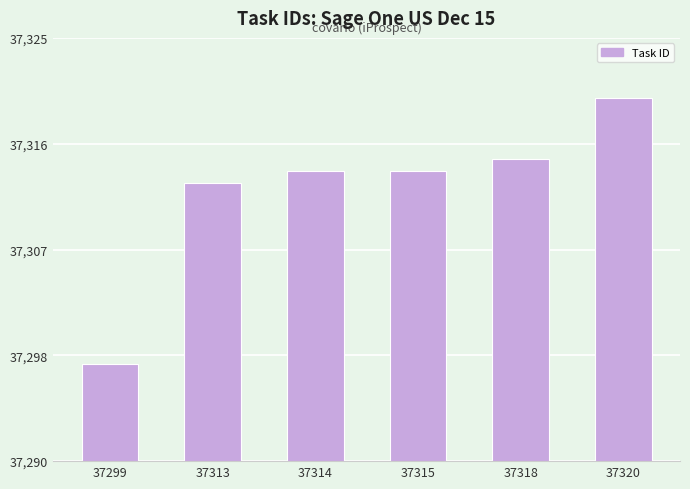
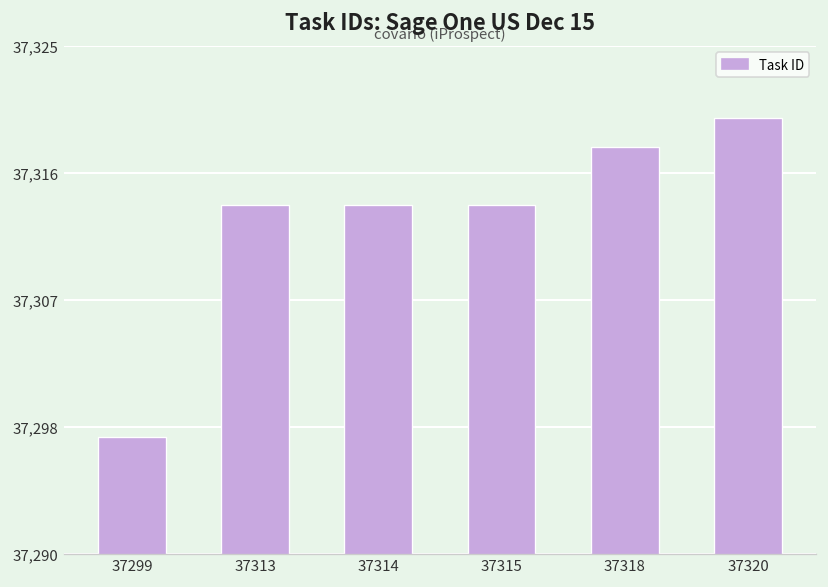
  {
    "37299": "37,298",
-   "37313": "37,313",
+   "37313": "37,314",
    "37314": "37,314",
    "37315": "37,314",
-   "37318": "37,315",
+   "37318": "37,318",
    "37320": "37,320"
  }
